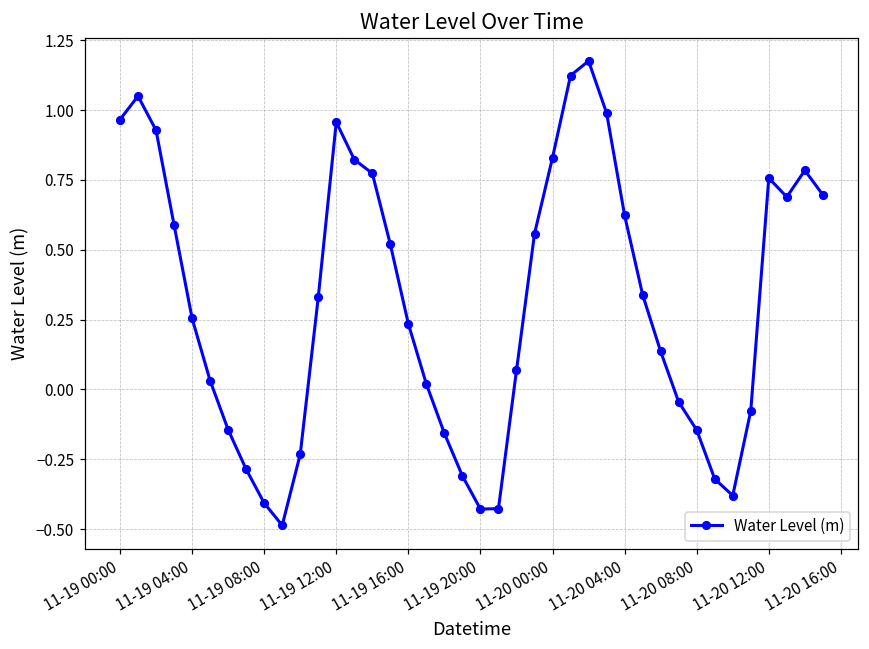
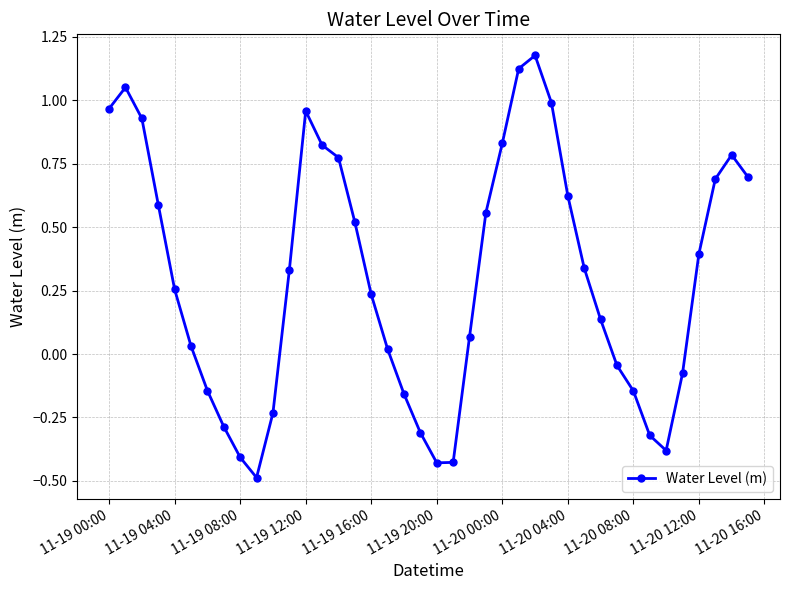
  {
    "11-19 00:00": 0.97,
    "11-19 04:00": 0.25,
    "11-19 08:00": -0.41,
    "11-19 12:00": 0.96,
    "11-19 16:00": 0.23,
    "11-19 20:00": -0.43,
    "11-20 00:00": 0.83,
    "11-20 04:00": 0.62,
    "11-20 08:00": -0.15,
-   "11-20 12:00": 0.76
+   "11-20 12:00": 0.39
  }
